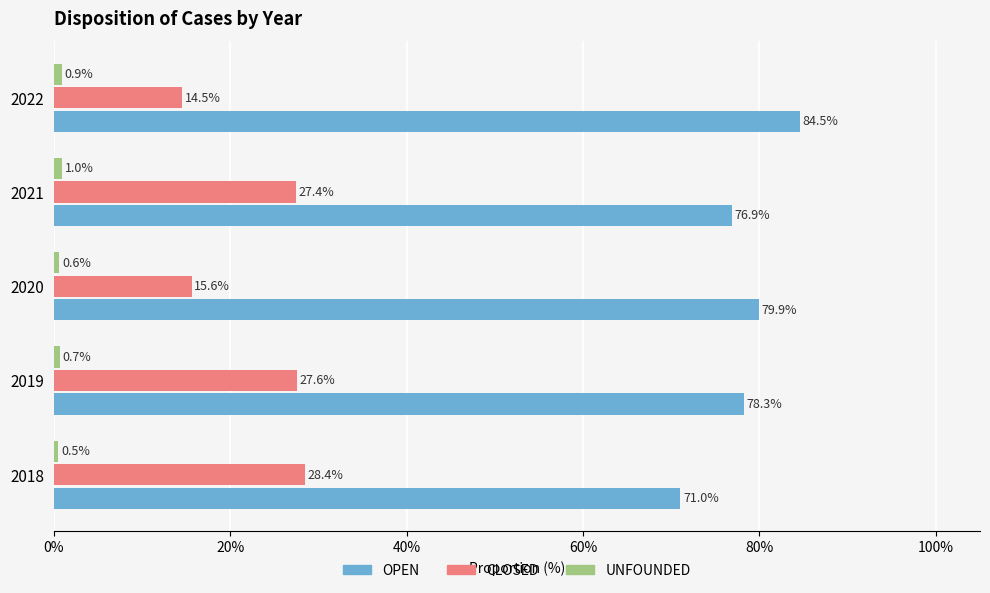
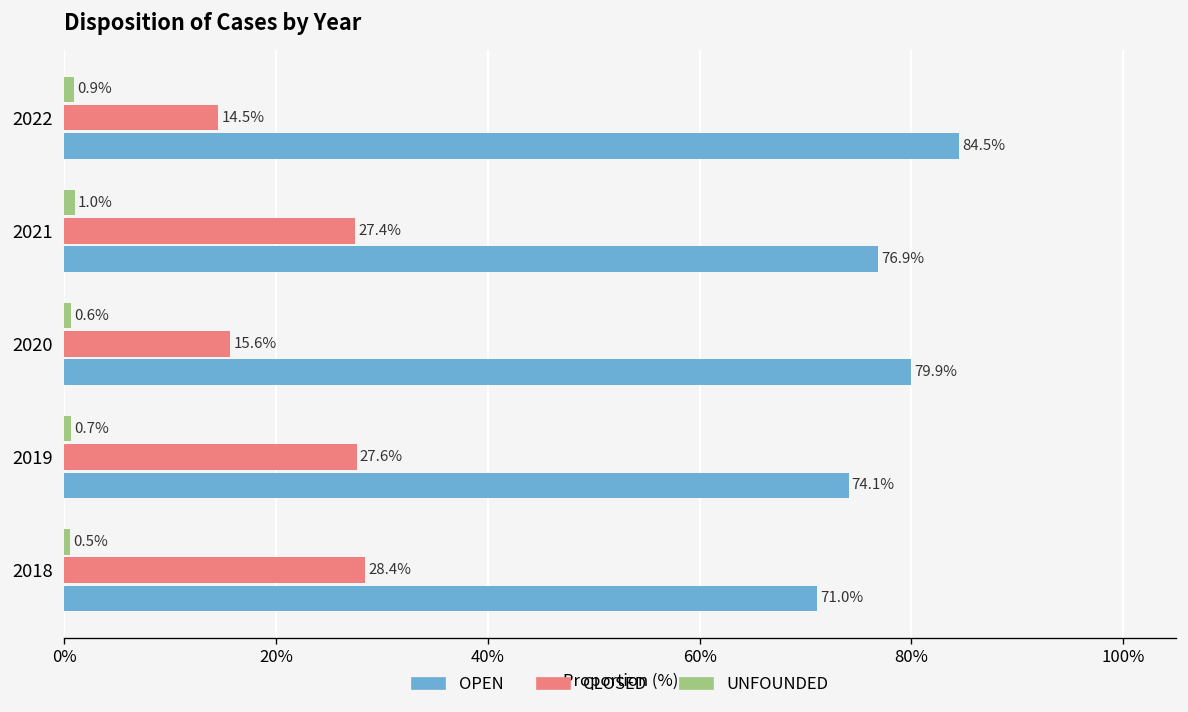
  {
    "OPEN": {
      "2022": "84.5%",
      "2021": "76.9%",
      "2020": "79.9%",
-     "2019": "78.3%",
+     "2019": "74.1%",
      "2018": "71.0%"
    },
    "CLOSED": {
      "2022": "14.5%",
      "2021": "27.4%",
      "2020": "15.6%",
      "2019": "27.6%",
      "2018": "28.4%"
    },
    "UNFOUNDED": {
      "2022": "0.9%",
      "2021": "1.0%",
      "2020": "0.6%",
      "2019": "0.7%",
      "2018": "0.5%"
    }
  }
